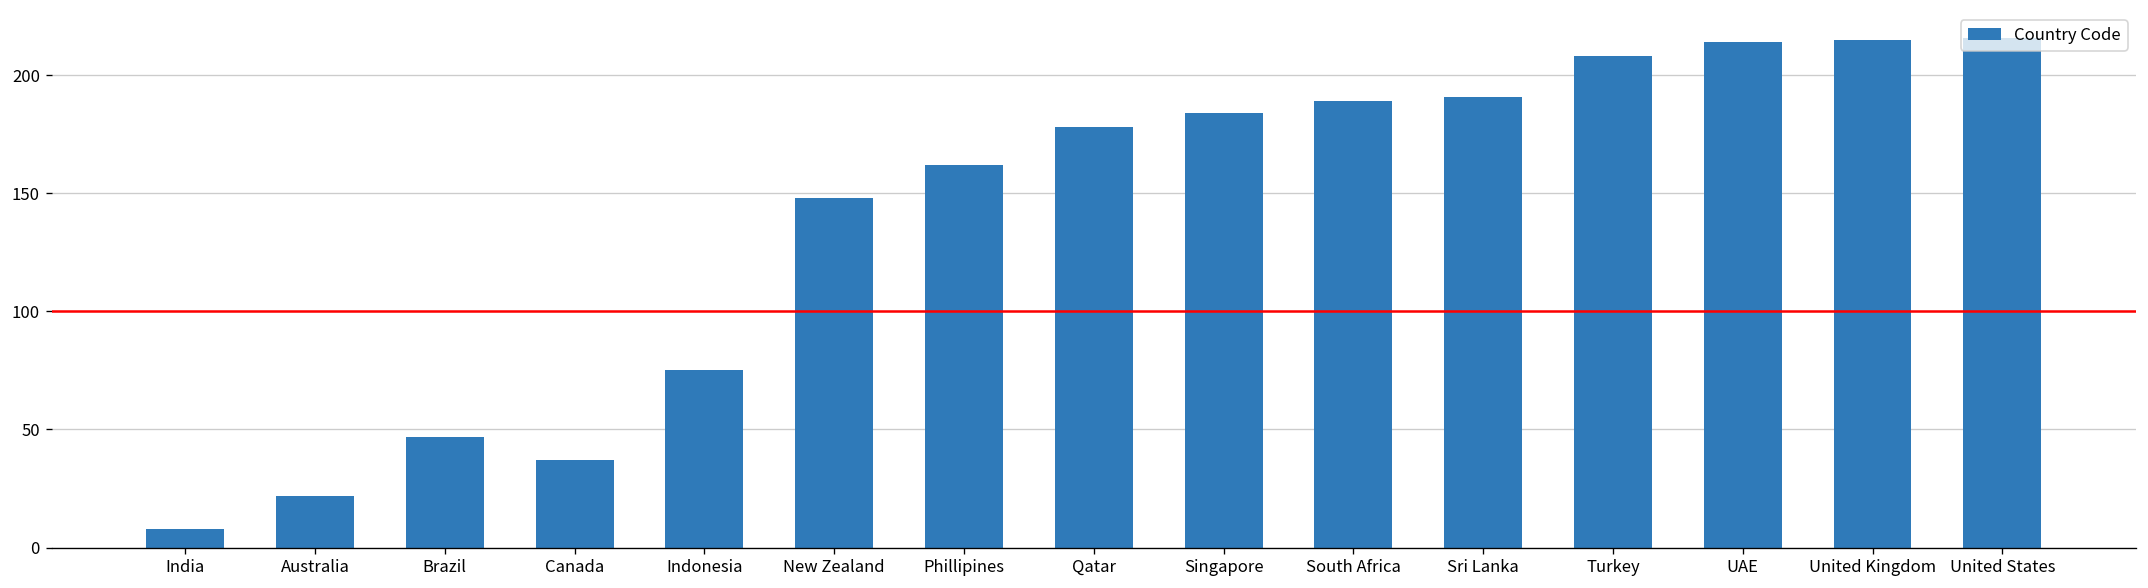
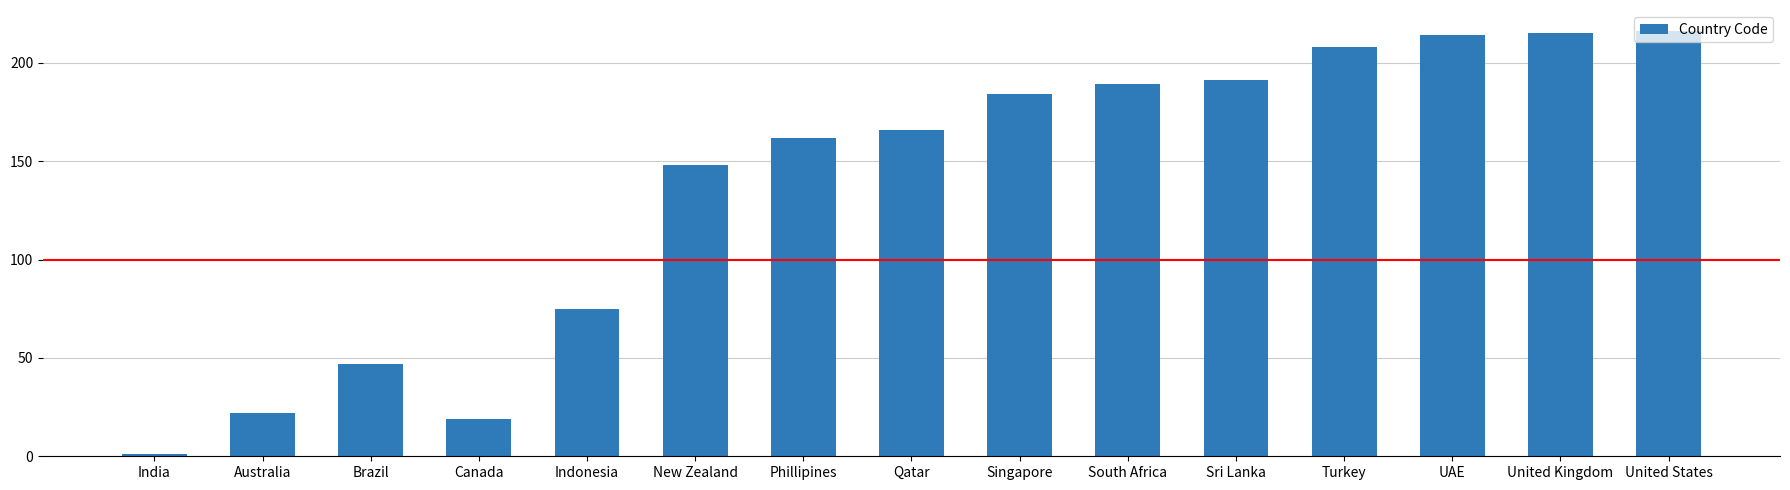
  {
-   "India": 8,
+   "India": 1,
    "Australia": 22,
    "Brazil": 47,
-   "Canada": 37,
+   "Canada": 19,
    "Indonesia": 75,
    "New Zealand": 148,
    "Phillipines": 162,
-   "Qatar": 178,
+   "Qatar": 166,
    "Singapore": 184,
    "South Africa": 189,
    "Sri Lanka": 191,
    "Turkey": 208,
    "UAE": 214,
    "United Kingdom": 215
  }
